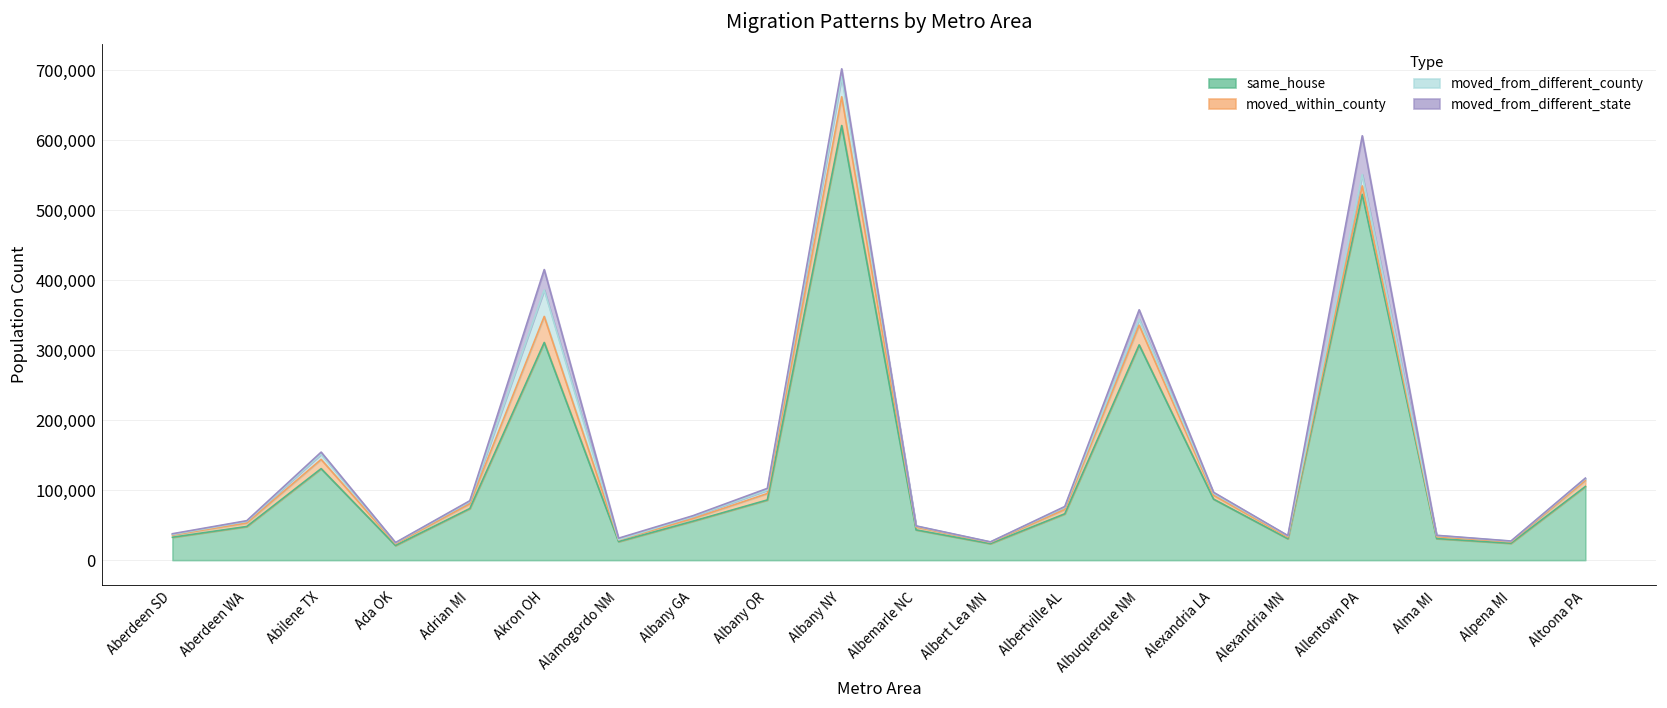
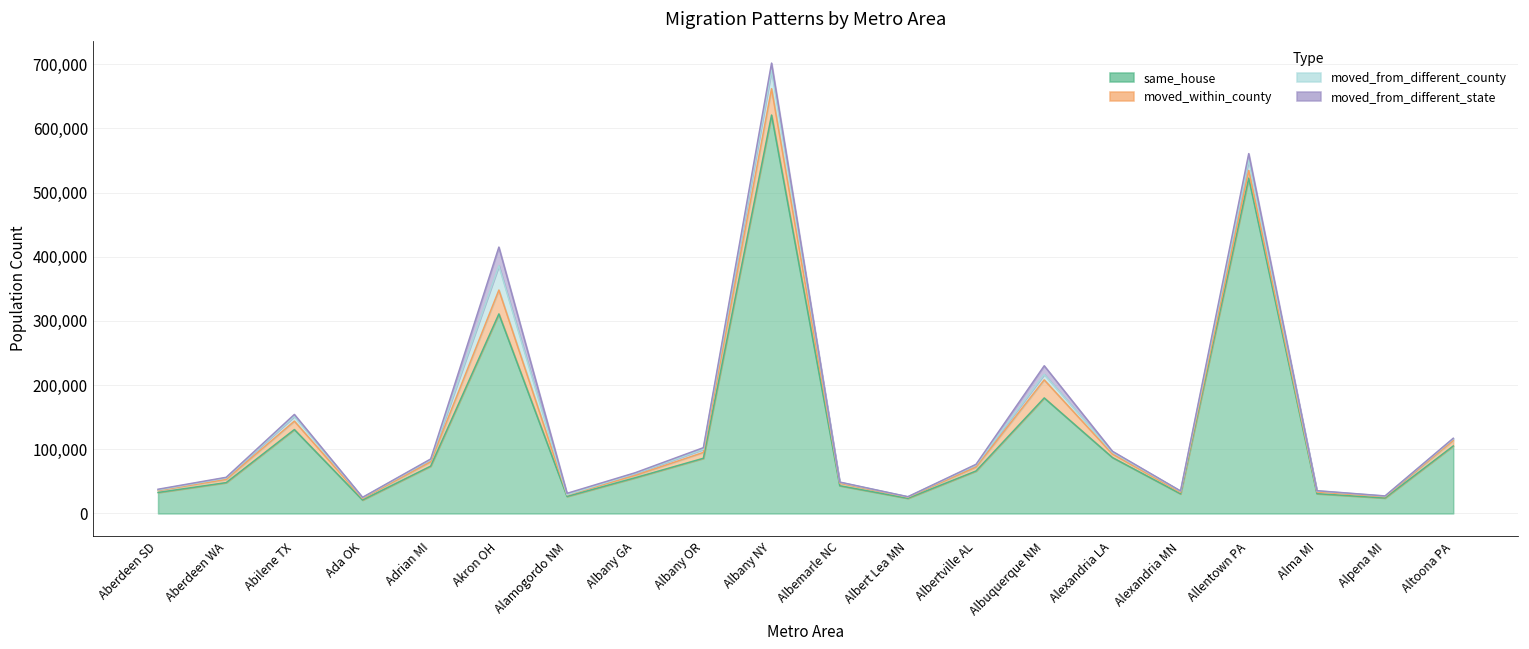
  {
    "same_house": {
      "Aberdeen WA": "50,000",
      "Abilene TX": "130,000",
      "Adrian MI": "70,000",
      "Akron OH": "310,000",
      "Albany OR": "90,000",
      "Albany NY": "620,000",
      "Albertville AL": "70,000",
-     "Albuquerque NM": "310,000",
+     "Albuquerque NM": "180,000",
      "Alexandria LA": "90,000",
      "Allentown PA": "520,000",
      "Altoona PA": "110,000"
    },
    "moved_within_county": {
      "Abilene TX": "10,000",
      "Akron OH": "40,000",
      "Albany OR": "10,000",
      "Albany NY": "40,000",
      "Albuquerque NM": "30,000",
      "Allentown PA": "10,000"
    },
    "moved_from_different_county": {
      "Akron OH": "40,000",
      "Albany NY": "30,000",
      "Albuquerque NM": "10,000",
      "Allentown PA": "20,000"
    },
    "moved_from_different_state": {
      "Akron OH": "30,000",
      "Albany NY": "10,000",
      "Albuquerque NM": "10,000",
-     "Allentown PA": "60,000"
+     "Allentown PA": "10,000"
    }
  }
